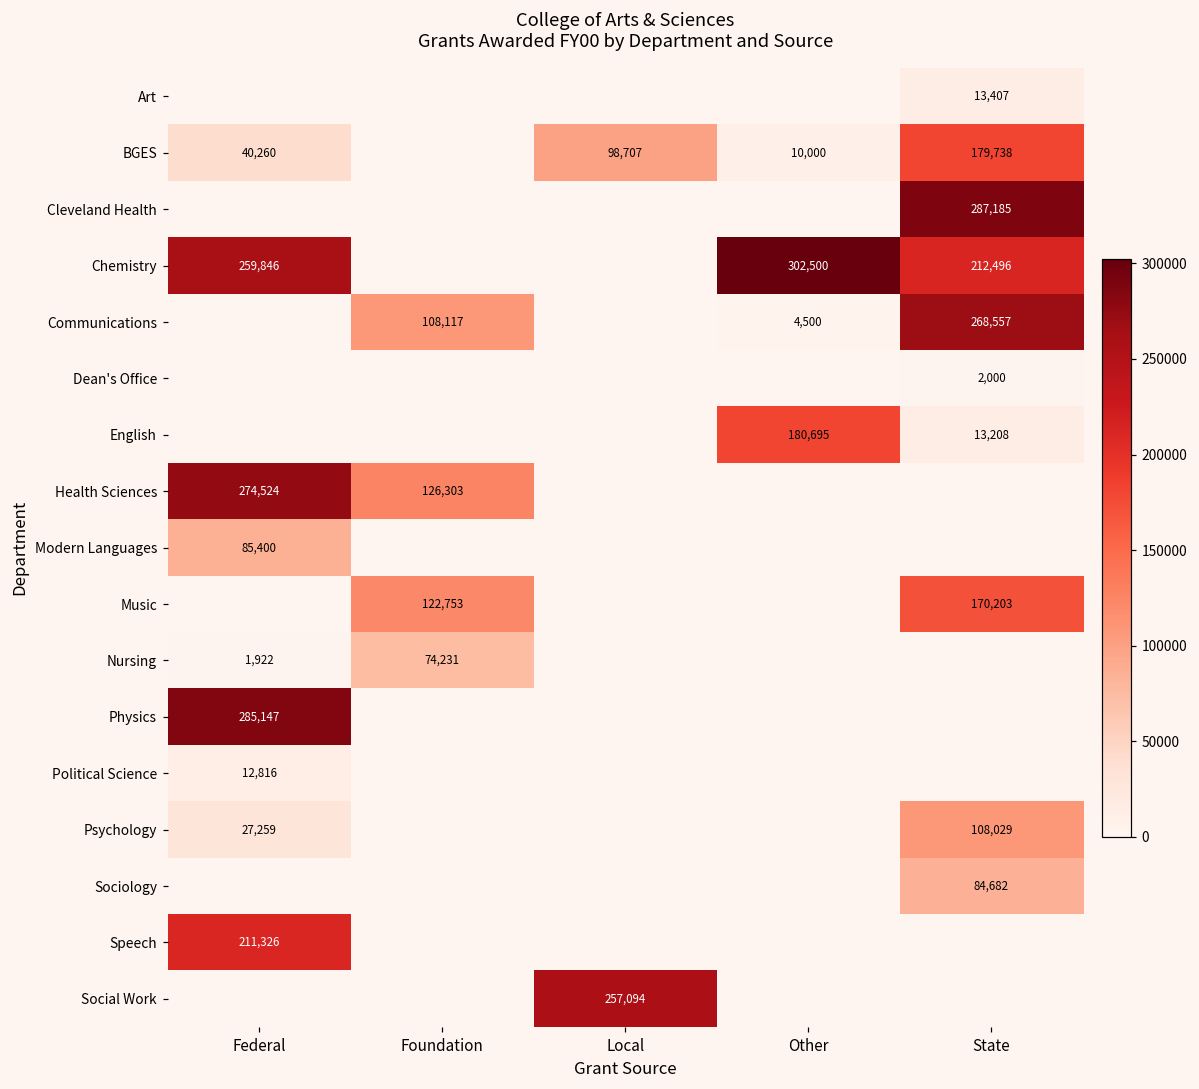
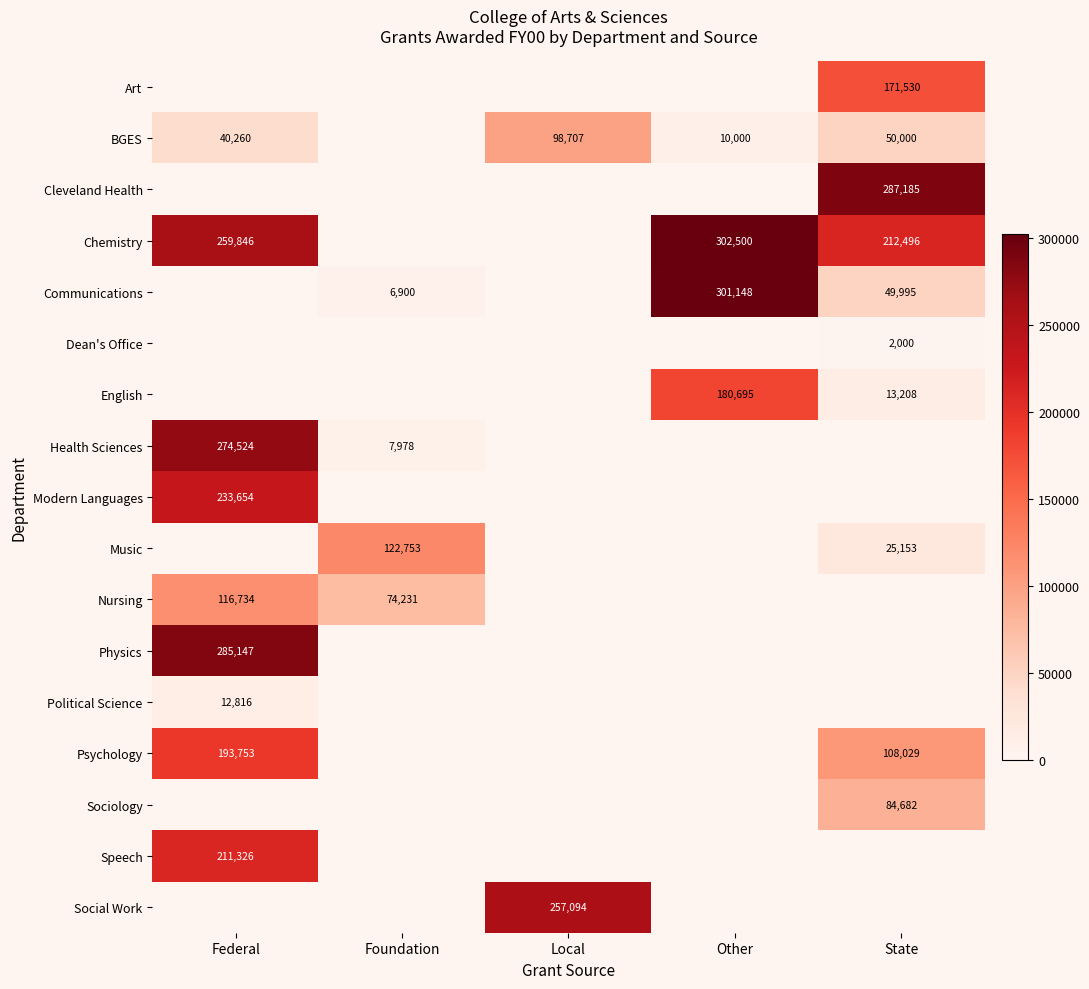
  {
    "Art": {
-     "State": "13,407"
+     "State": "171,530"
    },
    "BGES": {
      "Federal": "40,260",
      "Local": "98,707",
      "Other": "10,000",
-     "State": "179,738"
+     "State": "50,000"
    },
    "Cleveland Health": {
      "State": "287,185"
    },
    "Chemistry": {
      "Federal": "259,846",
      "Other": "302,500",
      "State": "212,496"
    },
    "Communications": {
-     "Foundation": "108,117",
-     "Other": "4,500",
-     "State": "268,557"
+     "Foundation": "6,900",
+     "Other": "301,148",
+     "State": "49,995"
    },
    "Dean's Office": {
      "State": "2,000"
    },
    "English": {
      "Other": "180,695",
      "State": "13,208"
    },
    "Health Sciences": {
      "Federal": "274,524",
-     "Foundation": "126,303"
+     "Foundation": "7,978"
    },
    "Modern Languages": {
-     "Federal": "85,400"
+     "Federal": "233,654"
    },
    "Music": {
      "Foundation": "122,753",
-     "State": "170,203"
+     "State": "25,153"
    },
    "Nursing": {
-     "Federal": "1,922",
+     "Federal": "116,734",
      "Foundation": "74,231"
    },
    "Physics": {
      "Federal": "285,147"
    },
    "Political Science": {
      "Federal": "12,816"
    },
    "Psychology": {
-     "Federal": "27,259",
+     "Federal": "193,753",
      "State": "108,029"
    },
    "Sociology": {
      "State": "84,682"
    },
    "Speech": {
      "Federal": "211,326"
    },
    "Social Work": {
      "Local": "257,094"
    }
  }
